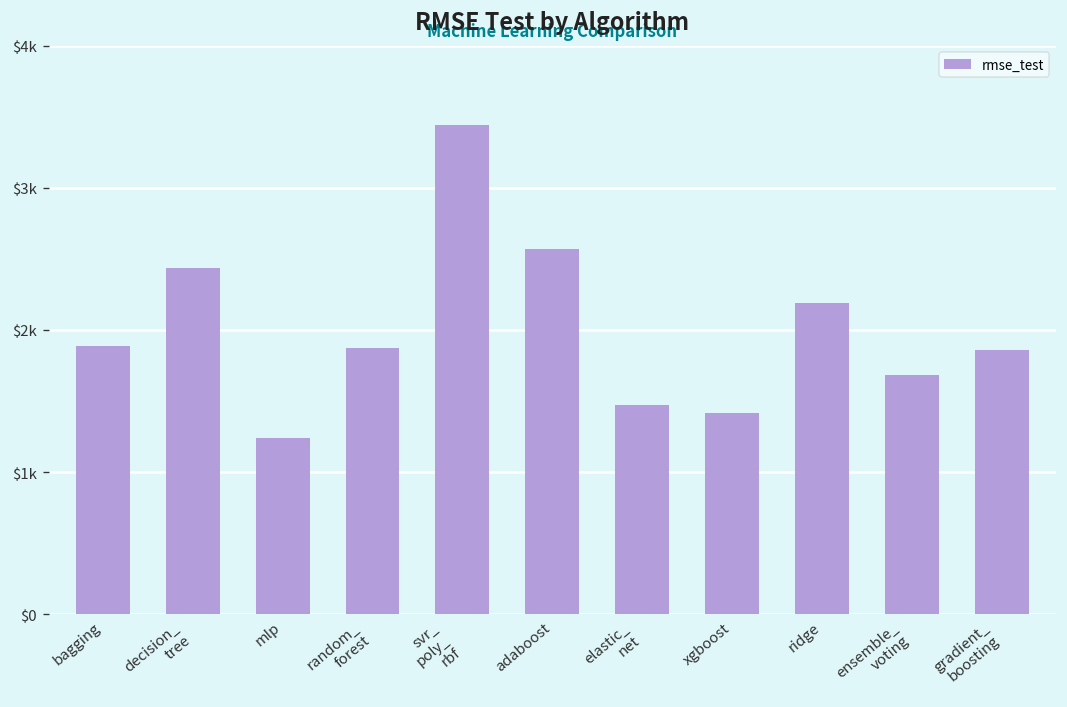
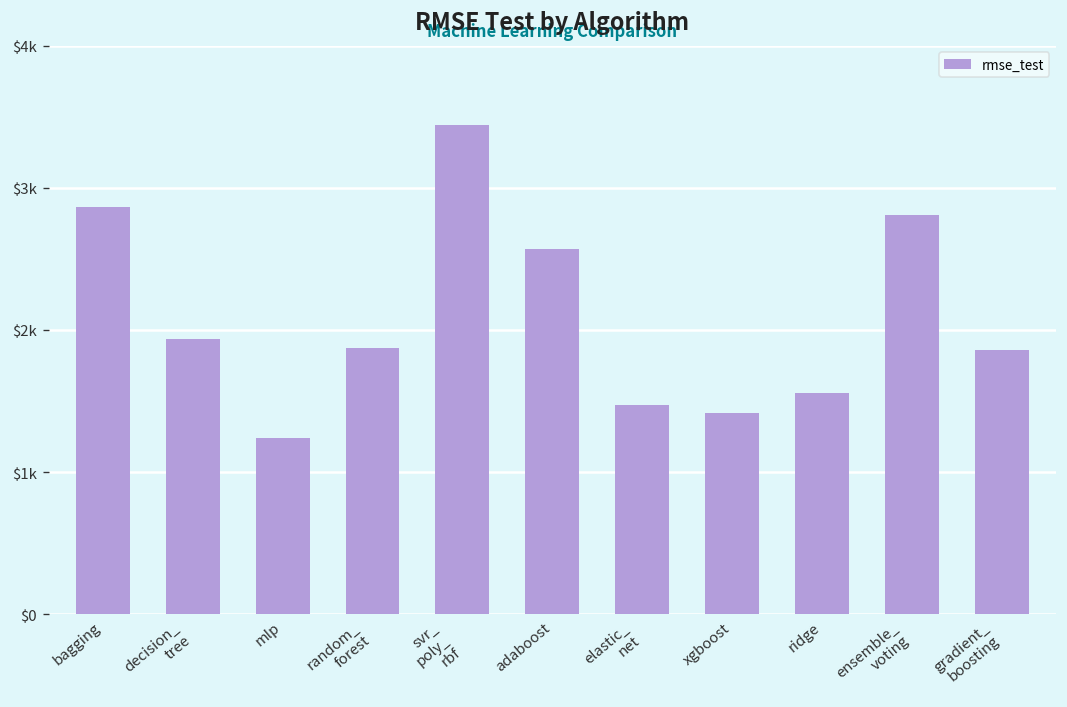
  {
-   "bagging": "$1890",
-   "decision_ tree": "$2430",
+   "bagging": "$2860",
+   "decision_ tree": "$1940",
    "mlp": "$1240",
    "random_ forest": "$1880",
    "svr_ poly_ rbf": "$3440",
    "adaboost": "$2570",
    "elastic_ net": "$1470",
    "xgboost": "$1420",
-   "ridge": "$2190",
-   "ensemble_ voting": "$1680",
+   "ridge": "$1560",
+   "ensemble_ voting": "$2810",
    "gradient_ boosting": "$1860"
  }
